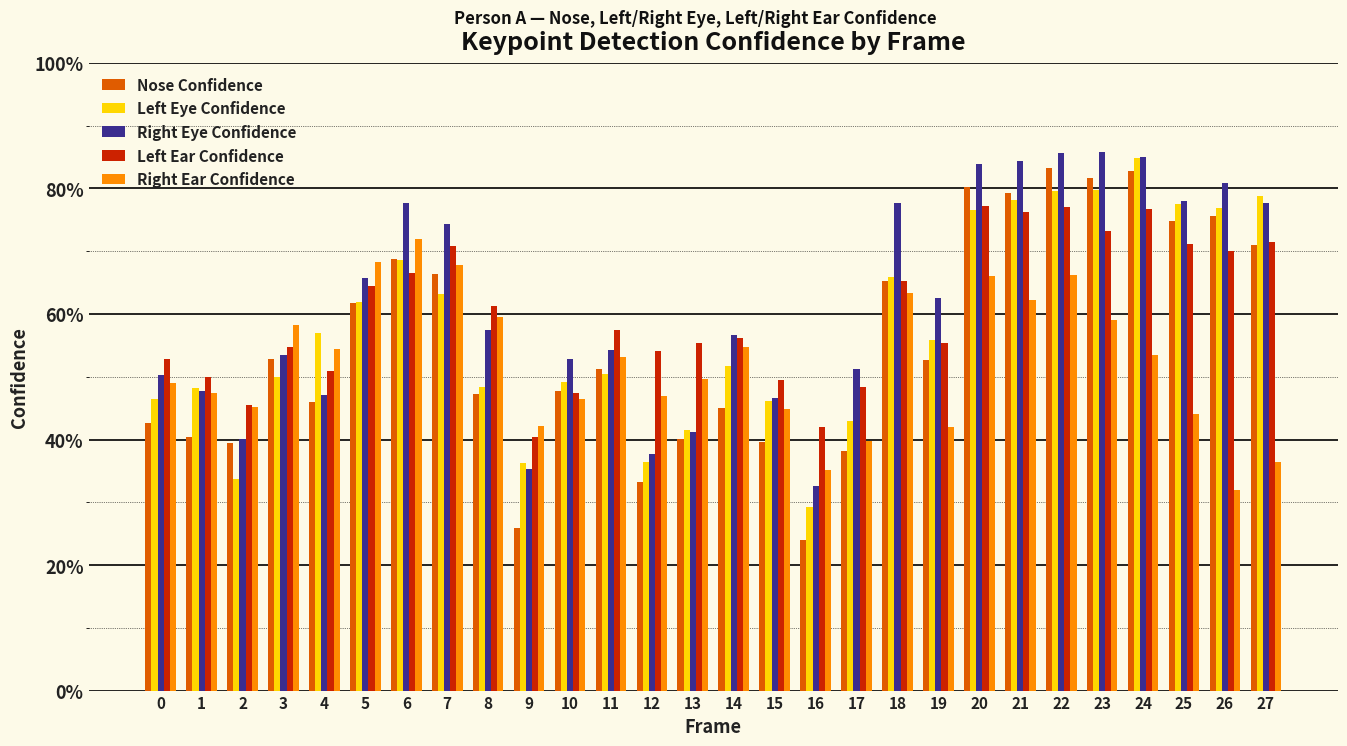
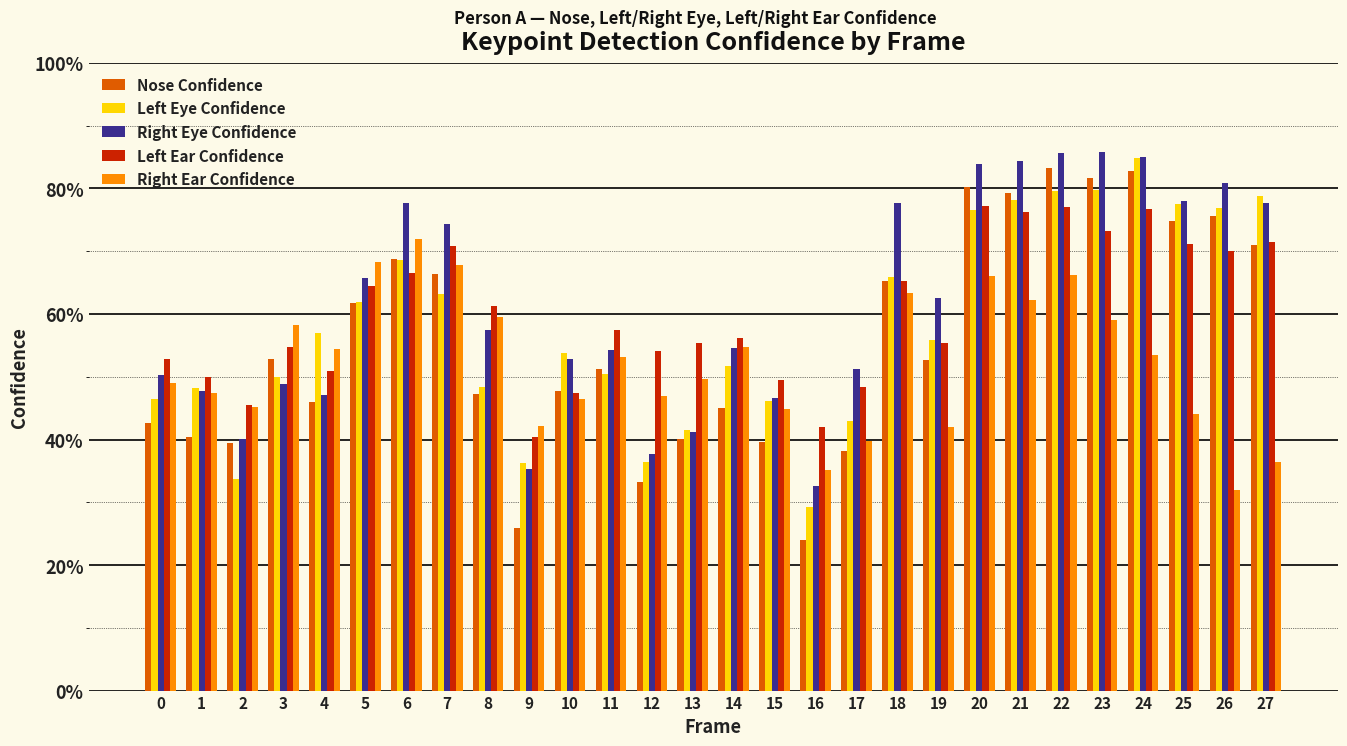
  {
    "Left Eye Confidence": {
      "0": "46%",
      "1": "48%",
      "2": "34%",
      "3": "50%",
      "4": "57%",
      "5": "62%",
      "6": "69%",
      "7": "63%",
      "8": "48%",
      "9": "36%",
-     "10": "49%",
+     "10": "54%",
      "11": "50%",
      "12": "36%",
      "13": "41%",
      "14": "52%",
      "15": "46%",
      "16": "29%",
      "17": "43%",
      "18": "66%",
      "19": "56%",
      "20": "77%",
      "21": "78%",
      "22": "80%",
      "23": "80%",
      "24": "85%",
      "25": "77%",
      "26": "77%",
      "27": "79%"
    },
    "Right Eye Confidence": {
      "0": "50%",
      "1": "48%",
      "2": "40%",
-     "3": "53%",
+     "3": "49%",
      "4": "47%",
      "5": "66%",
      "6": "78%",
      "7": "74%",
      "8": "57%",
      "9": "35%",
      "10": "53%",
      "11": "54%",
      "12": "38%",
      "13": "41%",
-     "14": "57%",
+     "14": "55%",
      "15": "47%",
      "16": "33%",
      "17": "51%",
      "18": "78%",
      "19": "63%",
      "20": "84%",
      "21": "84%",
      "22": "86%",
      "23": "86%",
      "24": "85%",
      "25": "78%",
      "26": "81%",
      "27": "78%"
    },
    "Left Ear Confidence": {
      "0": "53%",
      "1": "50%",
      "2": "46%",
      "3": "55%",
      "4": "51%",
      "5": "64%",
      "6": "67%",
      "7": "71%",
      "8": "61%",
      "9": "40%",
      "10": "47%",
      "11": "58%",
      "12": "54%",
      "13": "55%",
      "14": "56%",
      "15": "50%",
      "16": "42%",
      "17": "48%",
      "18": "65%",
      "19": "55%",
      "20": "77%",
      "21": "76%",
      "22": "77%",
      "23": "73%",
      "24": "77%",
      "25": "71%",
      "26": "70%",
      "27": "72%"
    }
  }
